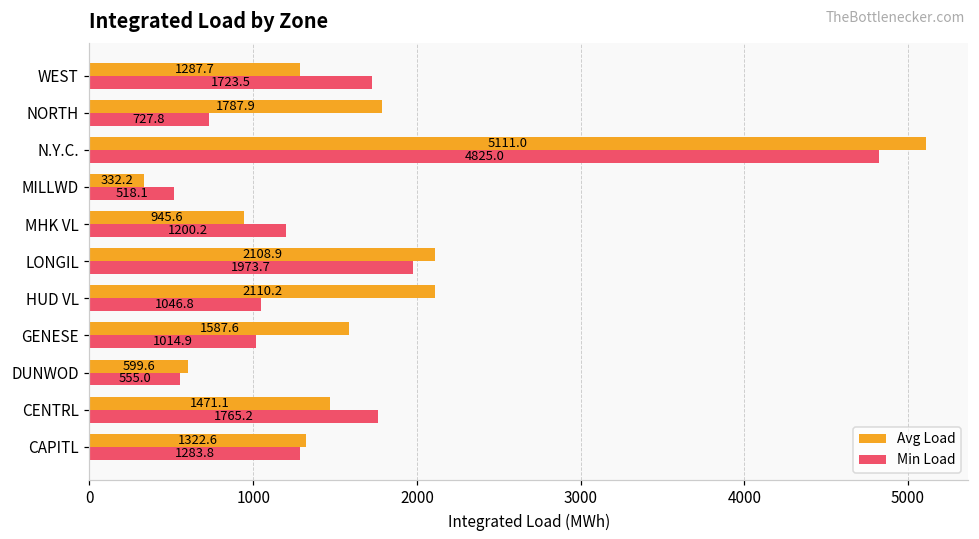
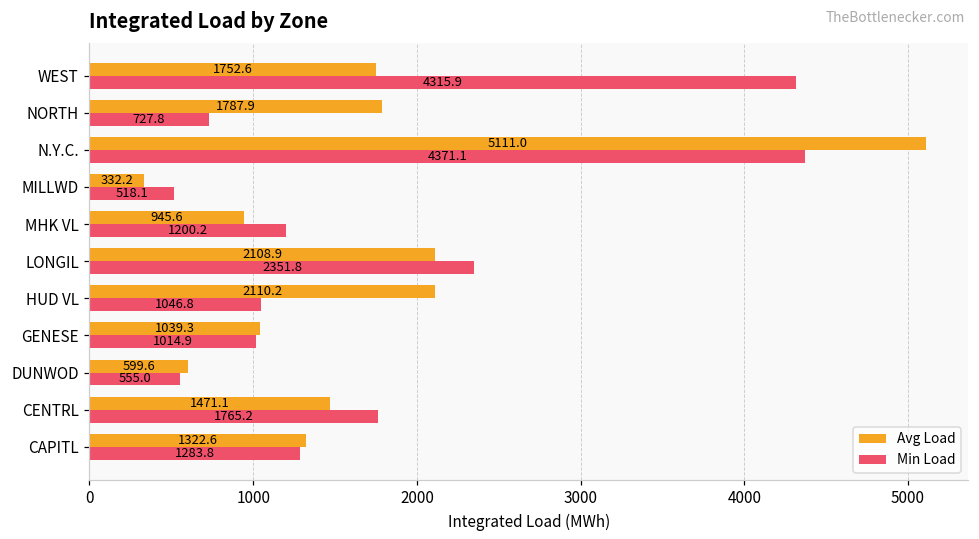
  {
    "Avg Load": {
-     "WEST": 1287.7,
+     "WEST": 1752.6,
      "NORTH": 1787.9,
      "N.Y.C.": 5111.0,
      "MILLWD": 332.2,
      "MHK VL": 945.6,
      "LONGIL": 2108.9,
      "HUD VL": 2110.2,
-     "GENESE": 1587.6,
+     "GENESE": 1039.3,
      "DUNWOD": 599.6,
      "CENTRL": 1471.1,
      "CAPITL": 1322.6
    },
    "Min Load": {
-     "WEST": 1723.5,
+     "WEST": 4315.9,
      "NORTH": 727.8,
-     "N.Y.C.": 4825.0,
+     "N.Y.C.": 4371.1,
      "MILLWD": 518.1,
      "MHK VL": 1200.2,
-     "LONGIL": 1973.7,
+     "LONGIL": 2351.8,
      "HUD VL": 1046.8,
      "GENESE": 1014.9,
      "DUNWOD": 555.0,
      "CENTRL": 1765.2,
      "CAPITL": 1283.8
    }
  }
